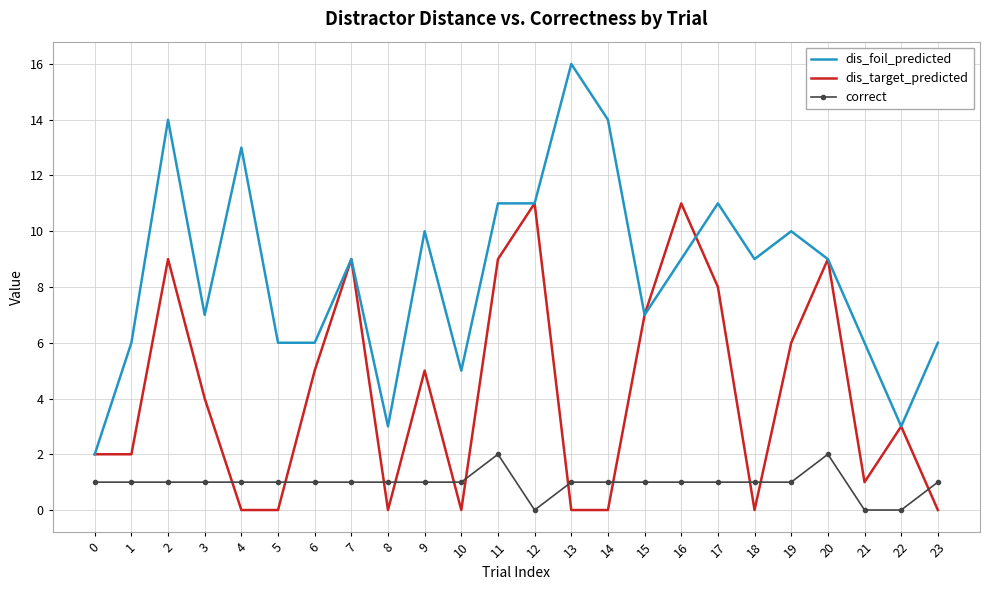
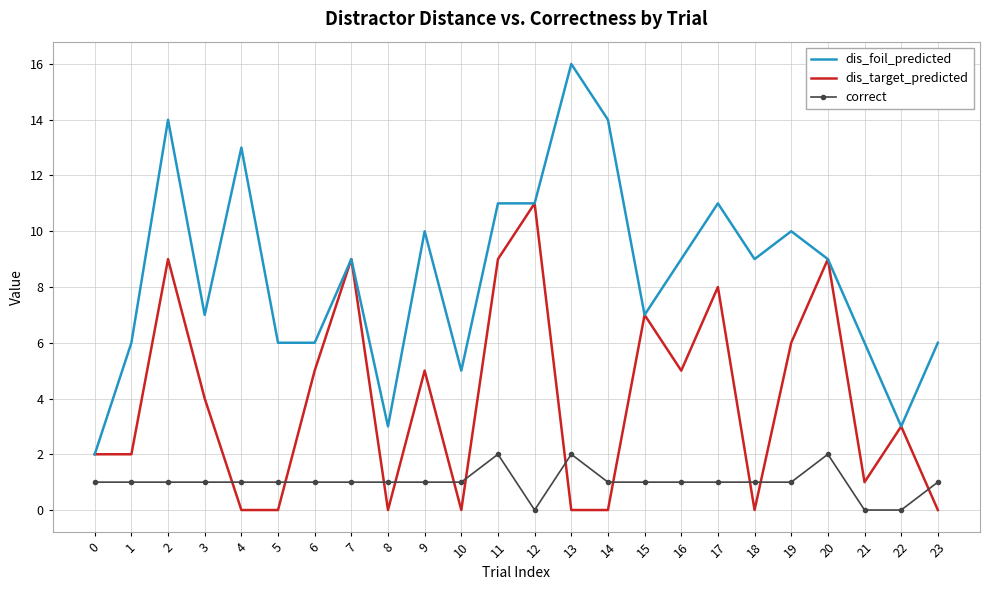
  {
    "dis_foil_predicted": {
      "1": 6,
      "2": 14,
      "3": 7,
      "4": 13,
      "5": 6,
      "6": 6,
      "8": 3,
      "9": 10,
      "10": 5,
      "11": 11,
      "13": 16,
      "14": 14,
      "16": 9,
      "17": 11,
      "18": 9,
      "19": 10,
      "21": 6,
      "23": 6
    },
    "dis_target_predicted": {
      "1": 2,
      "2": 9,
      "3": 4,
      "4": 0,
      "5": 0,
      "6": 5,
      "8": 0,
      "9": 5,
      "10": 0,
      "11": 9,
      "13": 0,
      "14": 0,
-     "16": 11,
+     "16": 5,
      "17": 8,
      "18": 0,
      "19": 6,
      "21": 1,
      "23": 0
    },
    "correct": {
      "0": 1,
      "1": 1,
      "2": 1,
      "3": 1,
      "4": 1,
      "5": 1,
      "6": 1,
      "7": 1,
      "8": 1,
      "9": 1,
      "10": 1,
      "11": 2,
      "12": 0,
-     "13": 1,
+     "13": 2,
      "14": 1,
      "15": 1,
      "16": 1,
      "17": 1,
      "18": 1,
      "19": 1,
      "20": 2,
      "21": 0,
      "22": 0,
      "23": 1
    }
  }
